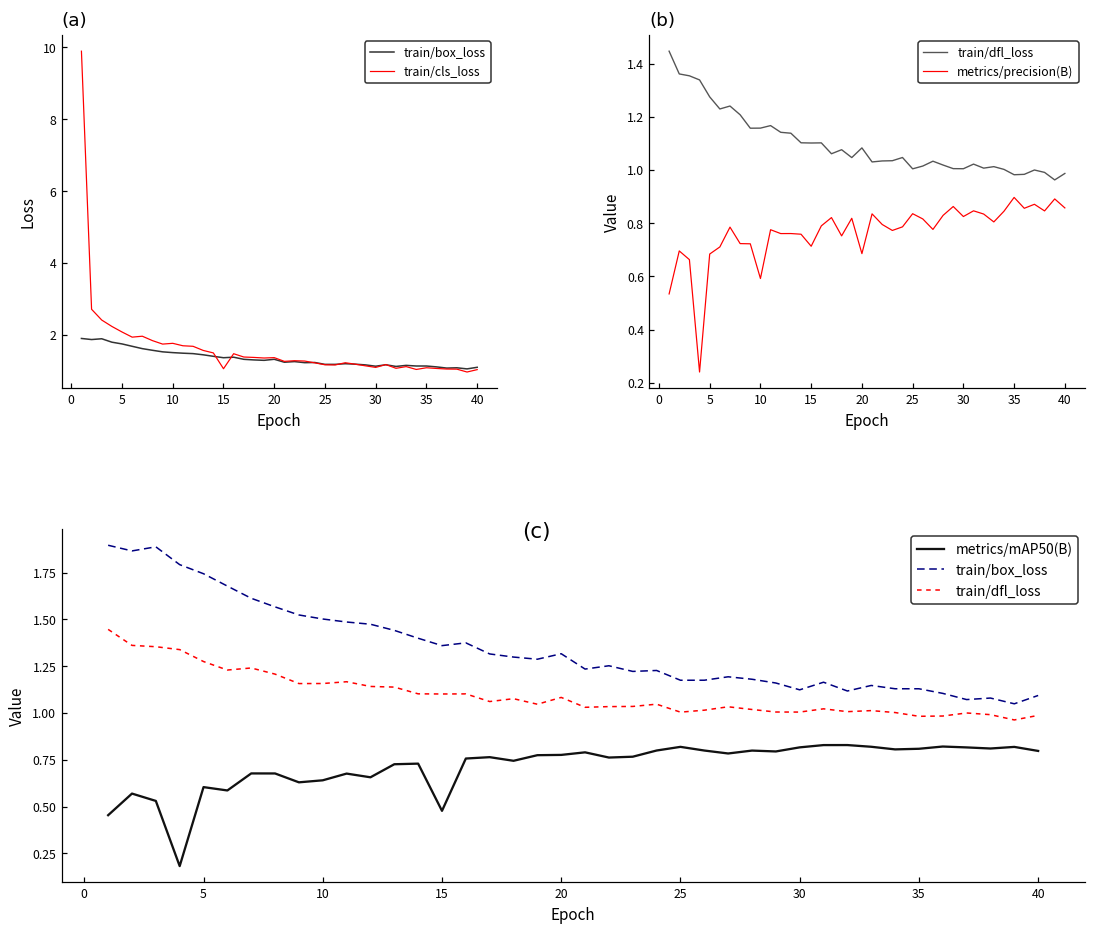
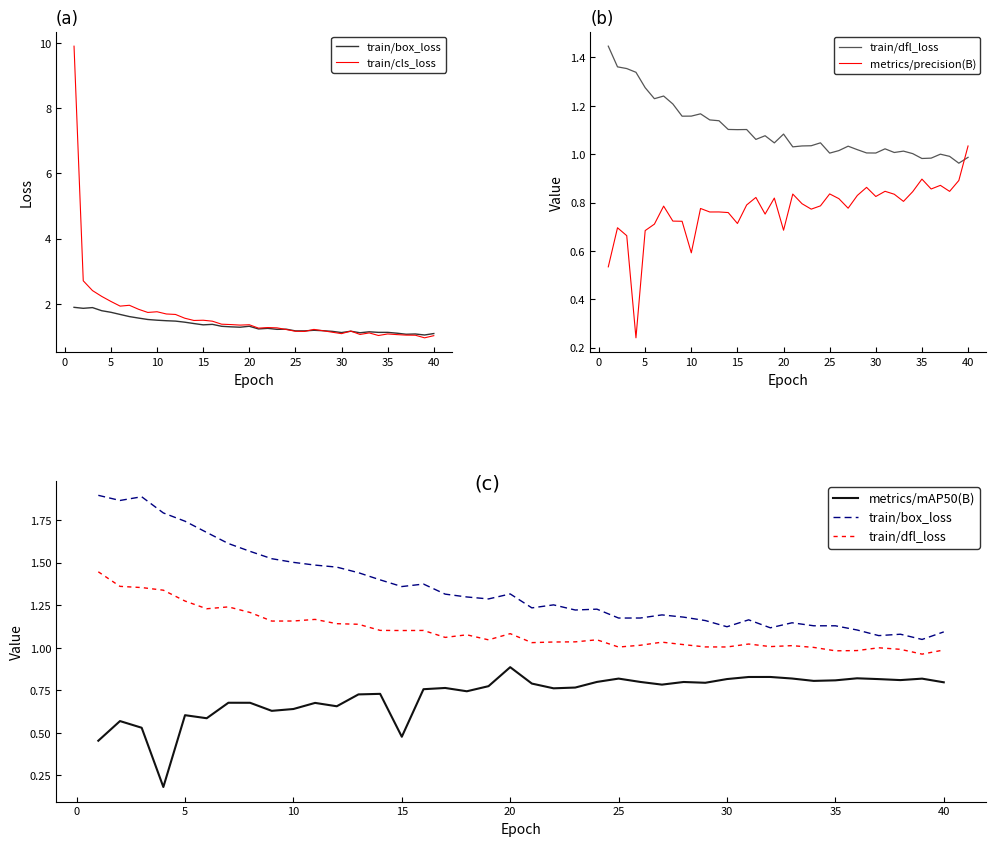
  {
    "(a)": {
      "train/cls_loss": {
        "5": 2.1,
        "10": 1.8,
-       "15": 1.1
+       "15": 1.5
      }
    },
    "(b)": {
      "metrics/precision(B)": {
        "5": 0.68,
        "10": 0.59,
        "15": 0.71,
        "20": 0.69,
        "25": 0.84,
        "30": 0.82,
        "35": 0.90,
-       "40": 0.86
+       "40": 1.03
      }
    },
    "(c)": {
      "metrics/mAP50(B)": {
        "5": 0.60,
        "10": 0.64,
        "15": 0.48,
-       "20": 0.78,
+       "20": 0.89,
        "25": 0.82,
        "30": 0.82,
        "35": 0.81,
        "40": 0.80
      },
      "train/box_loss": {
        "5": 1.74,
        "10": 1.50,
        "15": 1.36,
        "20": 1.32,
        "25": 1.17,
        "30": 1.12,
        "35": 1.13,
        "40": 1.09
      },
      "train/dfl_loss": {
        "5": 1.27,
        "10": 1.16,
        "15": 1.10,
        "20": 1.08,
        "25": 1.00,
        "30": 1.00,
        "35": 0.98,
        "40": 0.99
      }
    }
  }
